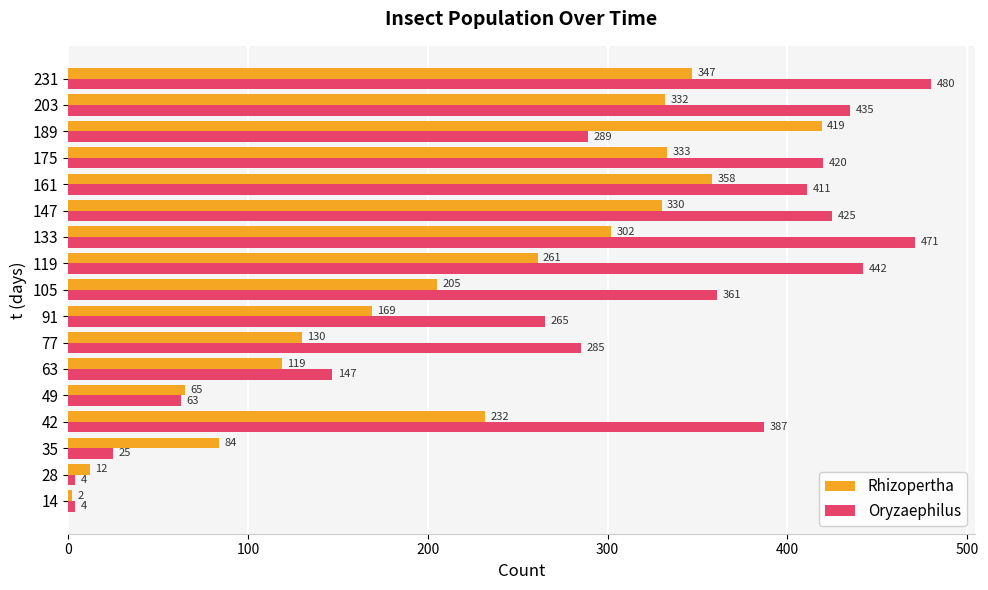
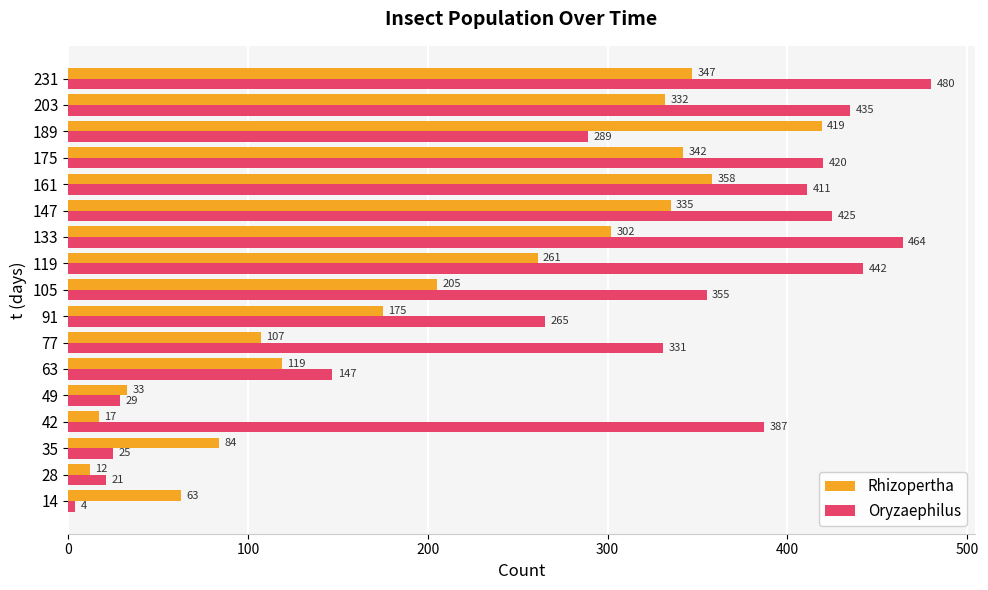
  {
    "Rhizopertha": {
      "231": 347,
      "203": 332,
      "189": 419,
-     "175": 333,
+     "175": 342,
      "161": 358,
-     "147": 330,
+     "147": 335,
      "133": 302,
      "119": 261,
      "105": 205,
-     "91": 169,
-     "77": 130,
+     "91": 175,
+     "77": 107,
      "63": 119,
-     "49": 65,
-     "42": 232,
+     "49": 33,
+     "42": 17,
      "35": 84,
      "28": 12,
-     "14": 2
+     "14": 63
    },
    "Oryzaephilus": {
      "231": 480,
      "203": 435,
      "189": 289,
      "175": 420,
      "161": 411,
      "147": 425,
-     "133": 471,
+     "133": 464,
      "119": 442,
-     "105": 361,
+     "105": 355,
      "91": 265,
-     "77": 285,
+     "77": 331,
      "63": 147,
-     "49": 63,
+     "49": 29,
      "42": 387,
      "35": 25,
-     "28": 4,
+     "28": 21,
      "14": 4
    }
  }
